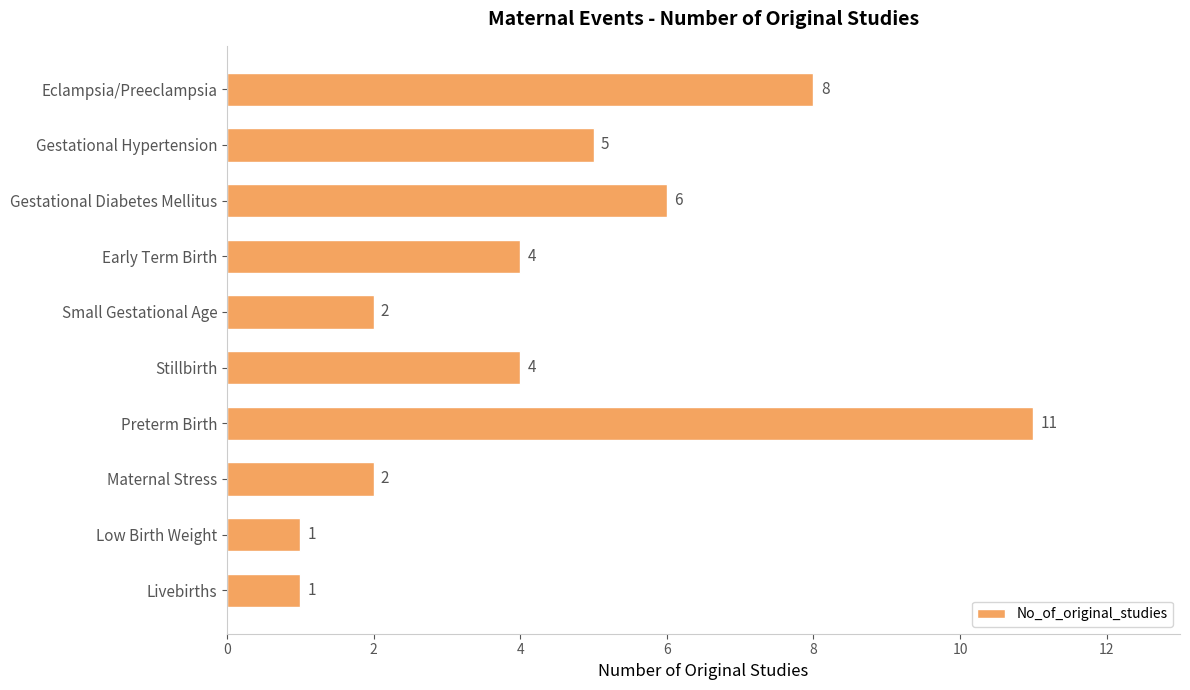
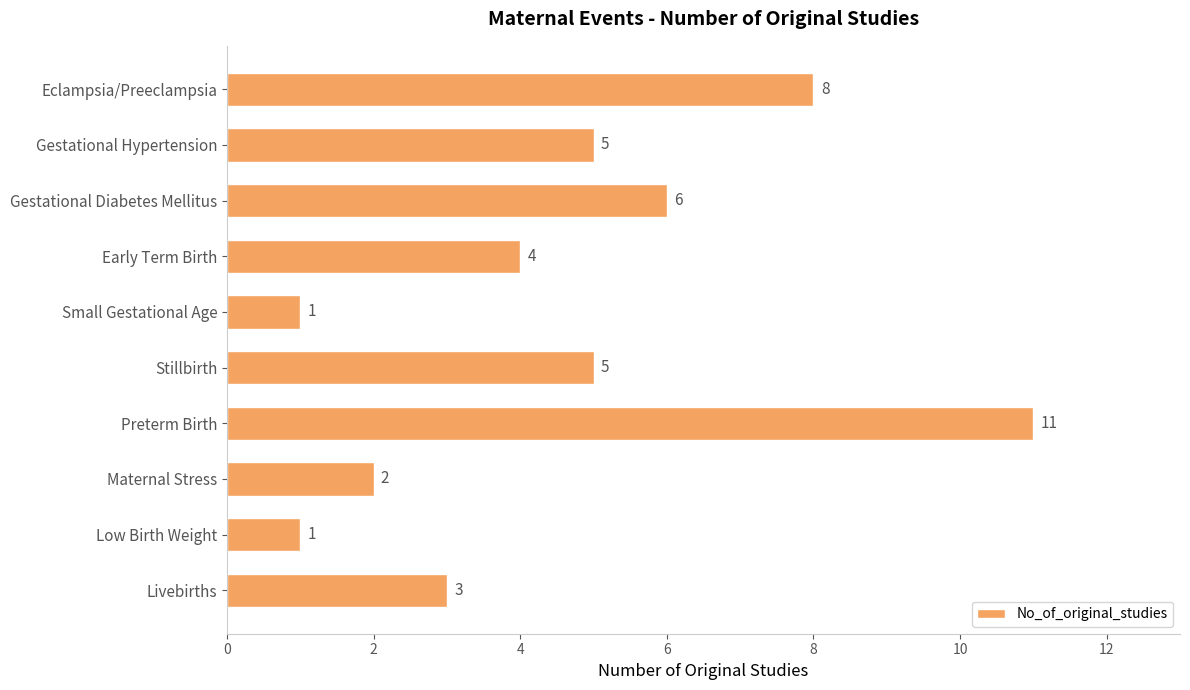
  {
    "Eclampsia/Preeclampsia": 8,
    "Gestational Hypertension": 5,
    "Gestational Diabetes Mellitus": 6,
    "Early Term Birth": 4,
-   "Small Gestational Age": 2,
-   "Stillbirth": 4,
+   "Small Gestational Age": 1,
+   "Stillbirth": 5,
    "Preterm Birth": 11,
    "Maternal Stress": 2,
    "Low Birth Weight": 1,
-   "Livebirths": 1
+   "Livebirths": 3
  }
